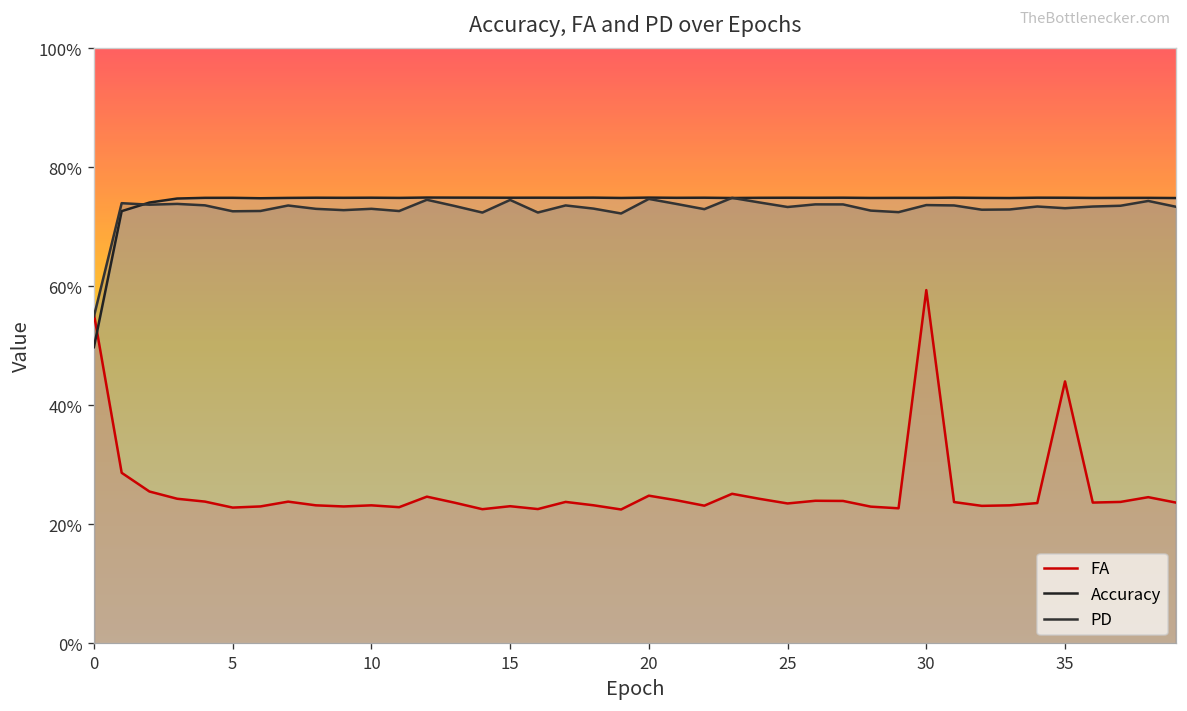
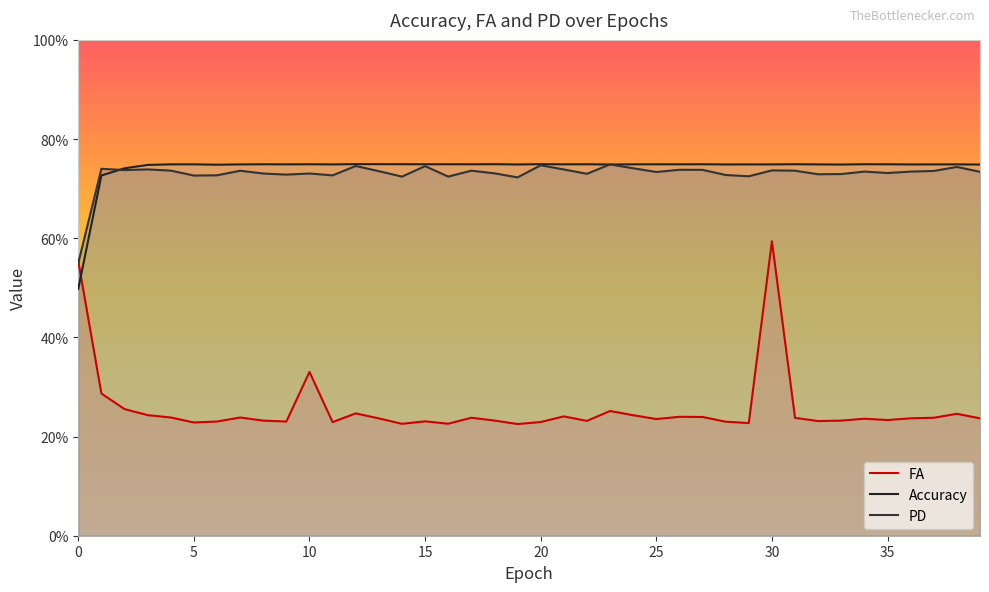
  {
    "FA": {
      "5": "23%",
-     "10": "23%",
+     "10": "33%",
      "15": "23%",
-     "20": "25%",
+     "20": "23%",
      "25": "24%",
      "30": "59%",
-     "35": "44%"
+     "35": "23%"
    }
  }
